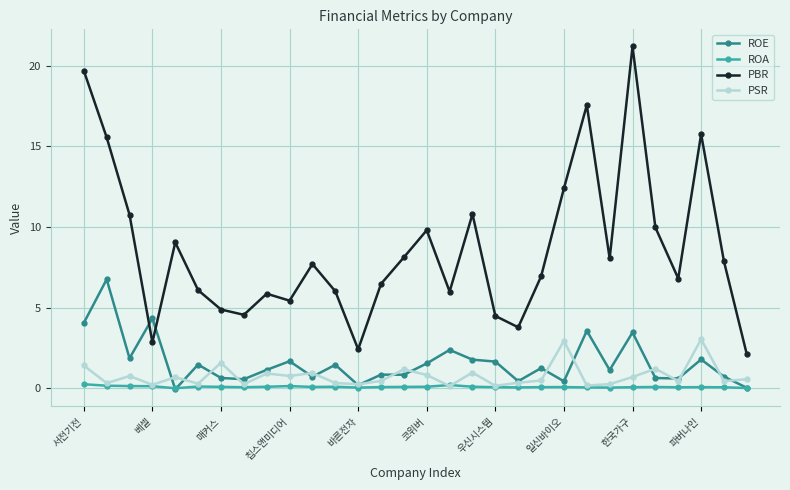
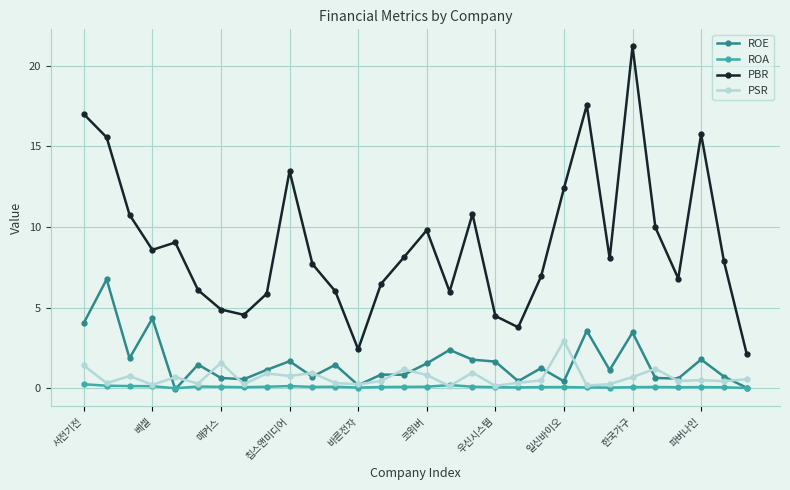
  {
    "PBR": {
-     "서전기전": 19.7,
-     "베셀": 2.8,
+     "서전기전": 17.0,
+     "베셀": 8.6,
      "매커스": 4.9,
-     "칩스앤미디어": 5.4,
+     "칩스앤미디어": 13.5,
      "바른전자": 2.4,
      "코위버": 9.8,
      "우신시스템": 4.5,
      "일신바이오": 12.4,
      "한국가구": 21.2,
      "파버나인": 15.8
    },
    "PSR": {
      "서전기전": 1.4,
      "매커스": 1.6,
      "칩스앤미디어": 0.8,
      "코위버": 0.8,
      "일신바이오": 2.9,
      "한국가구": 0.7,
-     "파버나인": 3.0
+     "파버나인": 0.5
    }
  }
